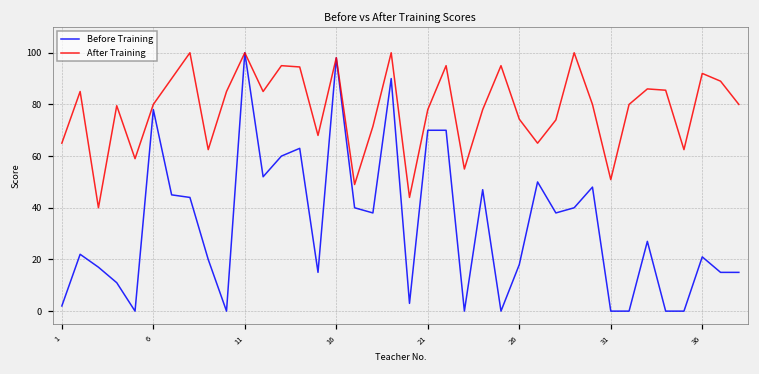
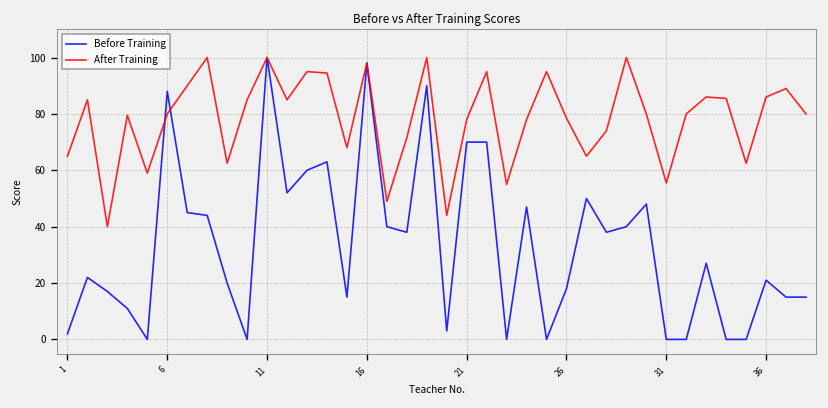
  {
    "Before Training": {
      "1": 2,
-     "6": 78,
+     "6": 88,
      "21": 70,
      "26": 18,
      "31": 0,
      "36": 21
    },
    "After Training": {
      "1": 65,
      "6": 80,
      "21": 78,
-     "26": 74,
-     "31": 51,
-     "36": 92
+     "26": 79,
+     "31": 56,
+     "36": 86
    }
  }
